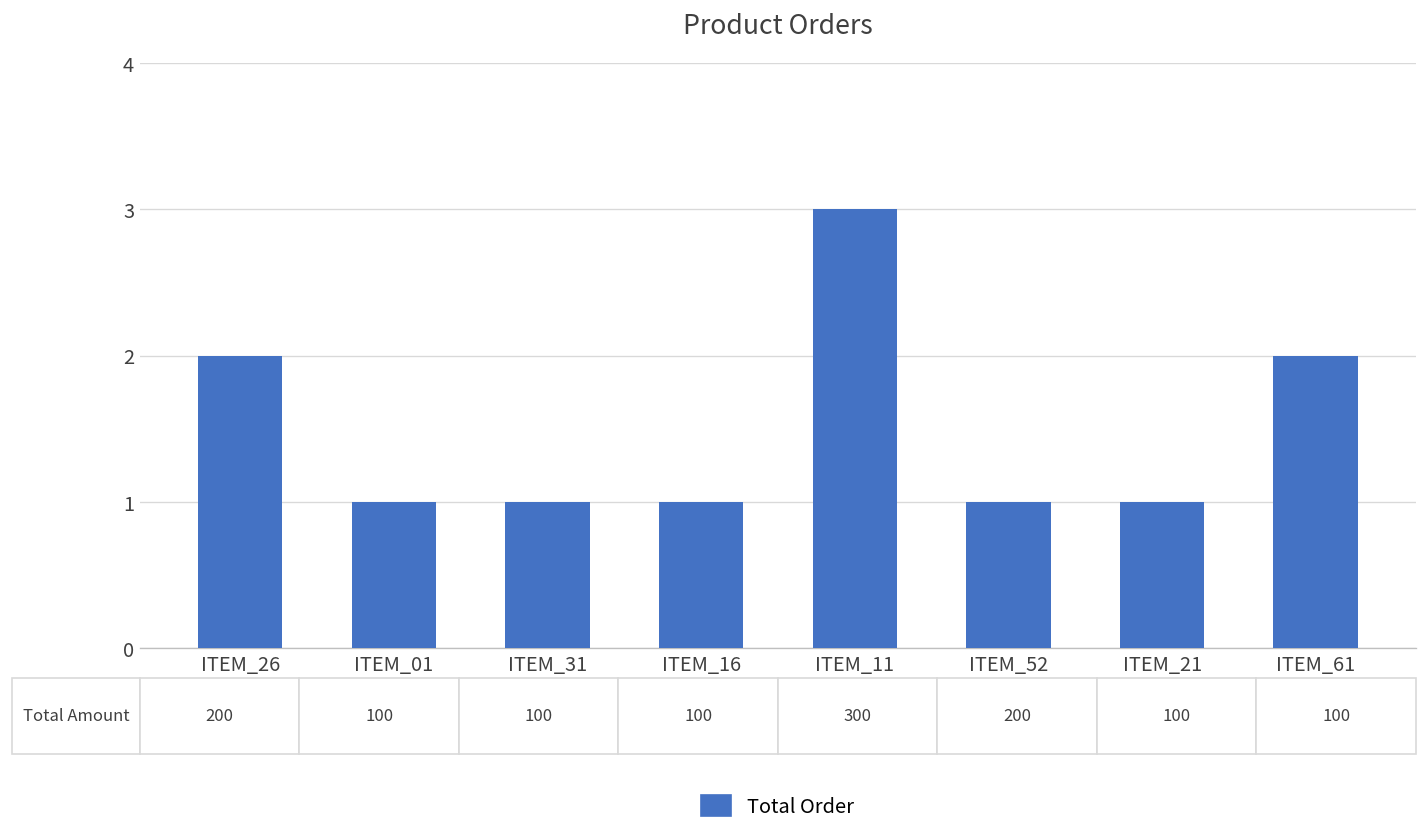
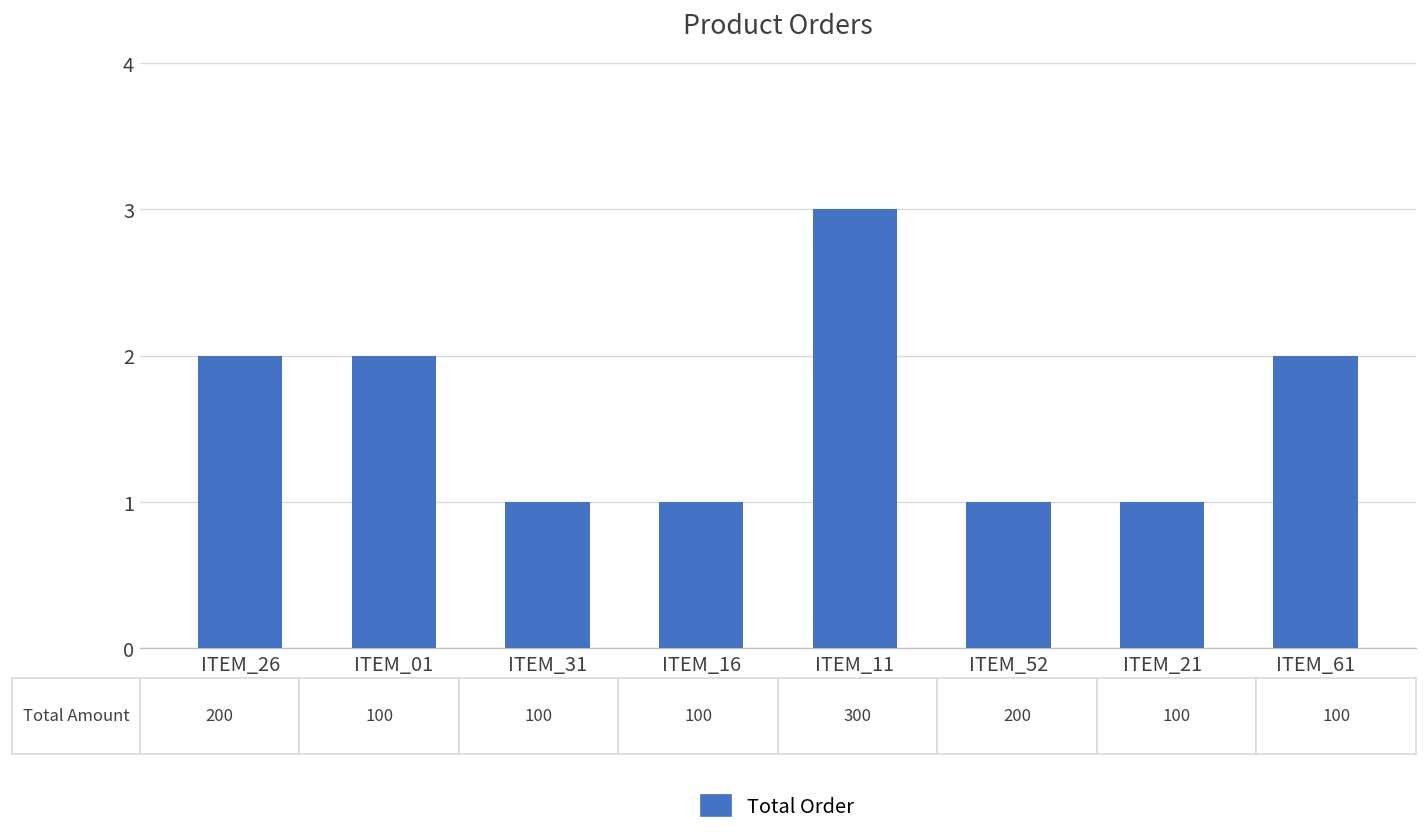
  {
    "ITEM_26": 2,
-   "ITEM_01": 1,
+   "ITEM_01": 2,
    "ITEM_31": 1,
    "ITEM_16": 1,
    "ITEM_11": 3,
    "ITEM_52": 1,
    "ITEM_21": 1,
    "ITEM_61": 2
  }
